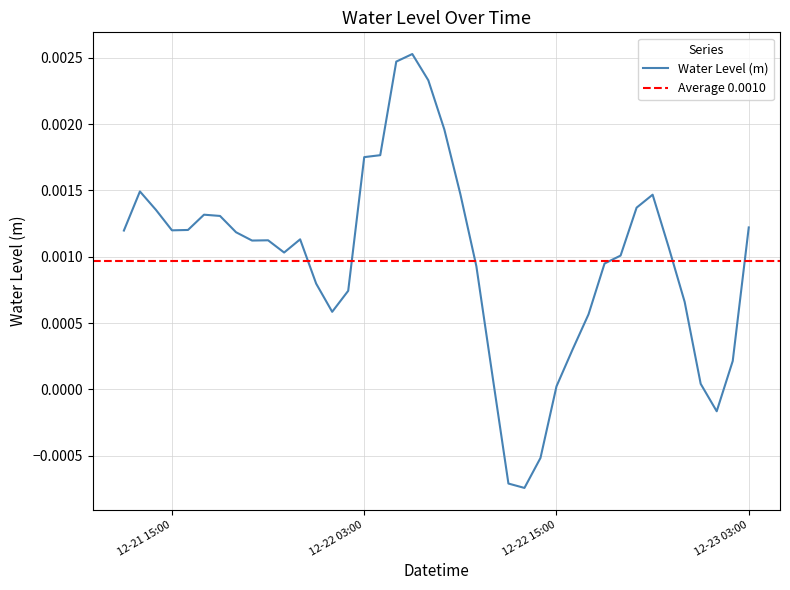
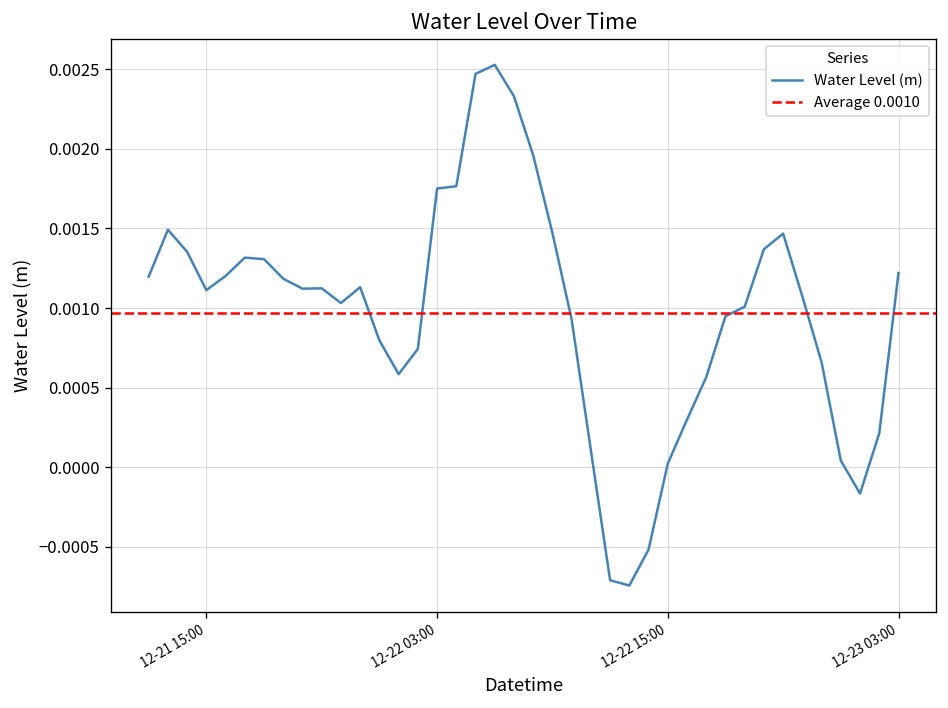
  {
-   "12-21 15:00": 0.00120,
+   "12-21 15:00": 0.00111,
    "12-22 03:00": 0.00175,
    "12-22 15:00": 0.00002,
    "12-23 03:00": 0.00122
  }
